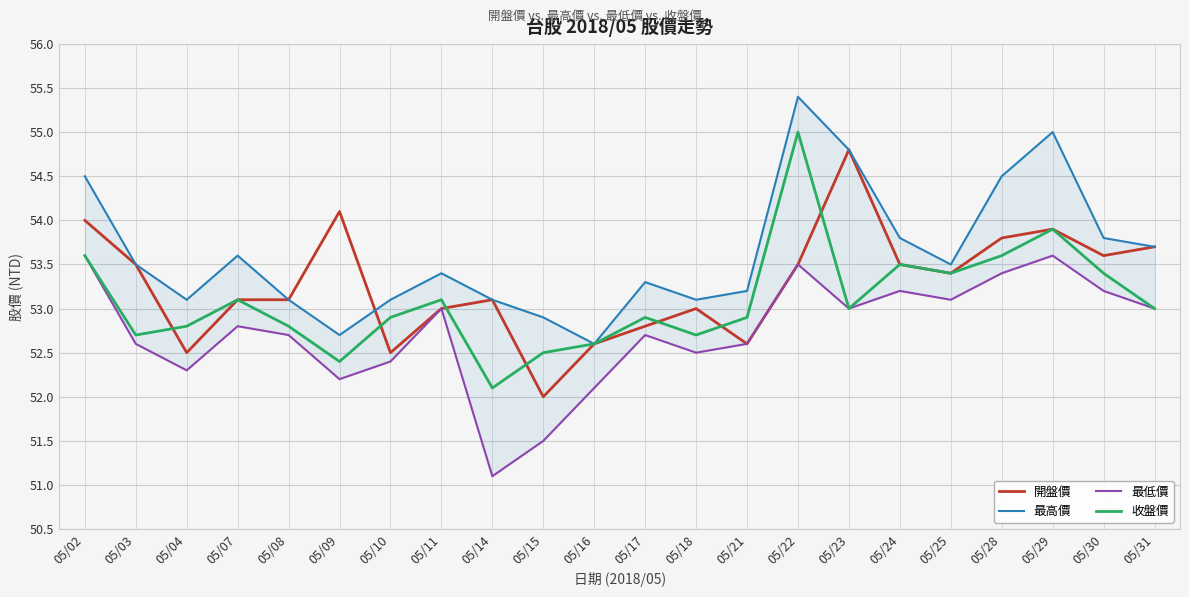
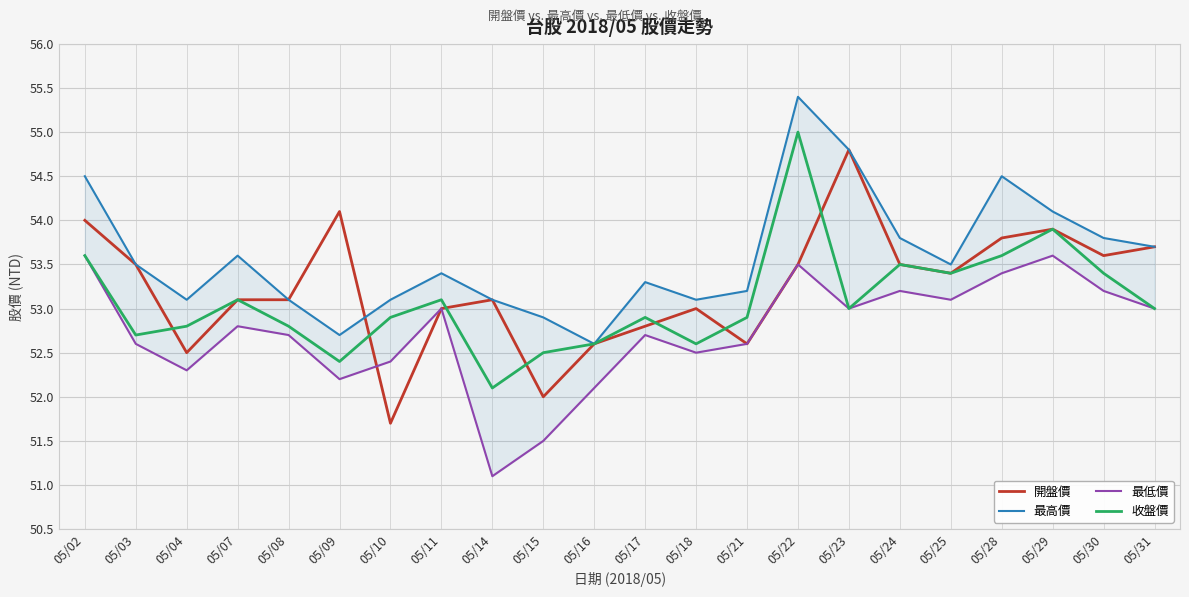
  {
    "開盤價": {
      "05/02": 54.0,
      "05/04": 52.5,
      "05/09": 54.1,
-     "05/10": 52.5,
+     "05/10": 51.7,
      "05/15": 52.0,
      "05/17": 52.8,
      "05/18": 53.0,
      "05/28": 53.8,
      "05/30": 53.6
    },
    "最高價": {
      "05/02": 54.5,
      "05/04": 53.1,
      "05/07": 53.6,
      "05/09": 52.7,
      "05/10": 53.1,
      "05/11": 53.4,
      "05/15": 52.9,
      "05/17": 53.3,
      "05/18": 53.1,
      "05/21": 53.2,
      "05/22": 55.4,
      "05/24": 53.8,
      "05/25": 53.5,
      "05/28": 54.5,
-     "05/29": 55.0,
+     "05/29": 54.1,
      "05/30": 53.8
    },
    "最低價": {
      "05/03": 52.6,
      "05/04": 52.3,
      "05/07": 52.8,
      "05/08": 52.7,
      "05/09": 52.2,
      "05/10": 52.4,
      "05/14": 51.1,
      "05/15": 51.5,
      "05/16": 52.1,
      "05/17": 52.7,
      "05/18": 52.5,
      "05/24": 53.2,
      "05/25": 53.1,
      "05/28": 53.4,
      "05/29": 53.6,
      "05/30": 53.2
    },
    "收盤價": {
      "05/03": 52.7,
      "05/04": 52.8,
      "05/08": 52.8,
      "05/09": 52.4,
      "05/10": 52.9,
      "05/11": 53.1,
      "05/14": 52.1,
      "05/15": 52.5,
      "05/17": 52.9,
-     "05/18": 52.7,
+     "05/18": 52.6,
      "05/21": 52.9,
      "05/22": 55.0,
      "05/28": 53.6,
      "05/30": 53.4
    }
  }
